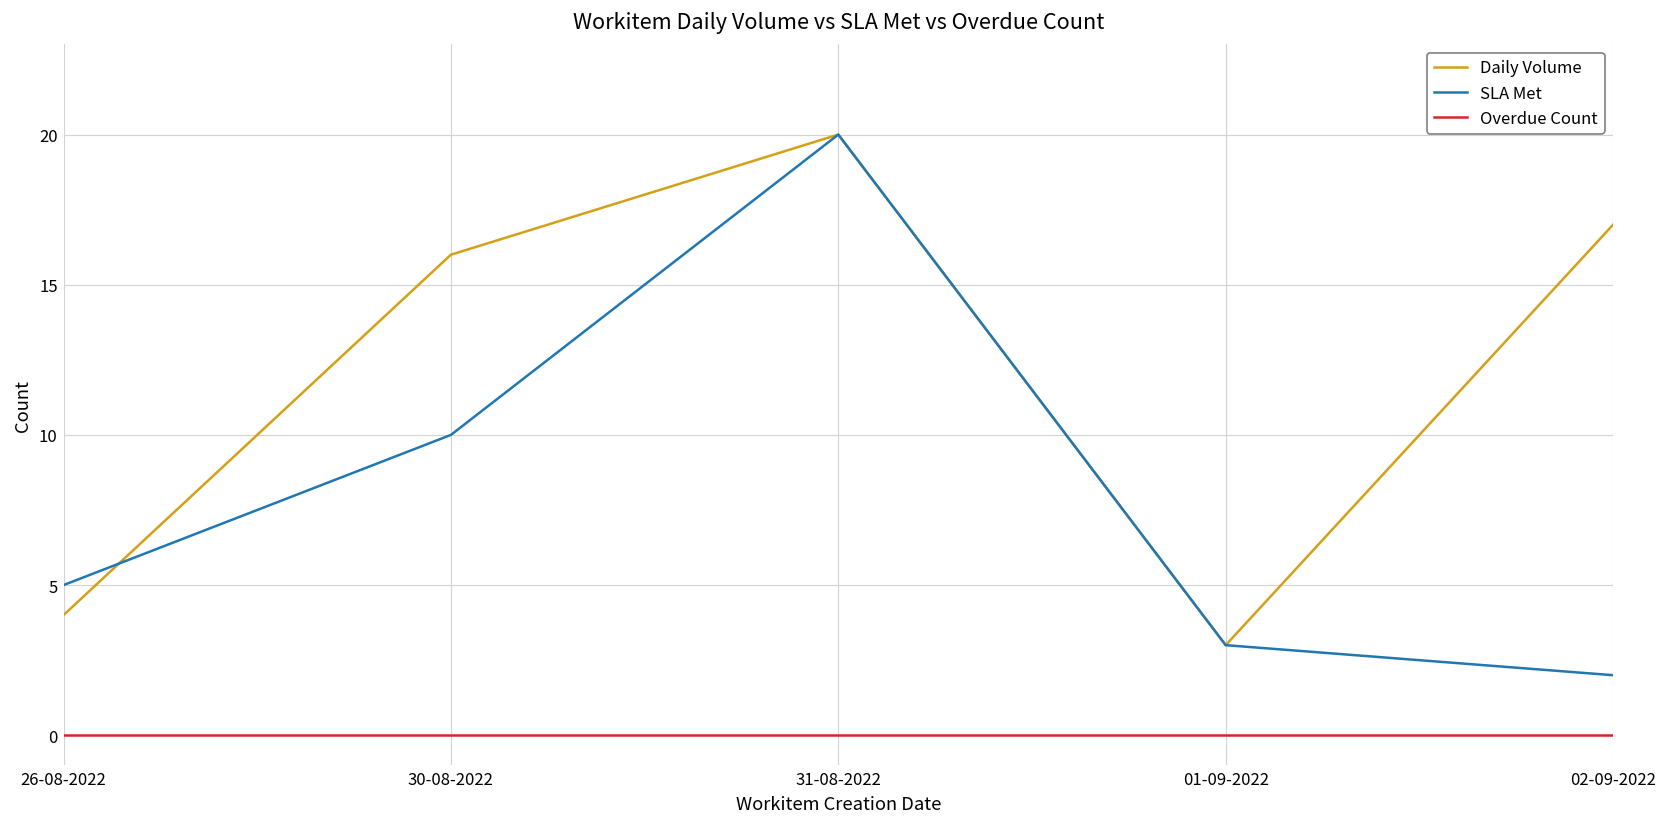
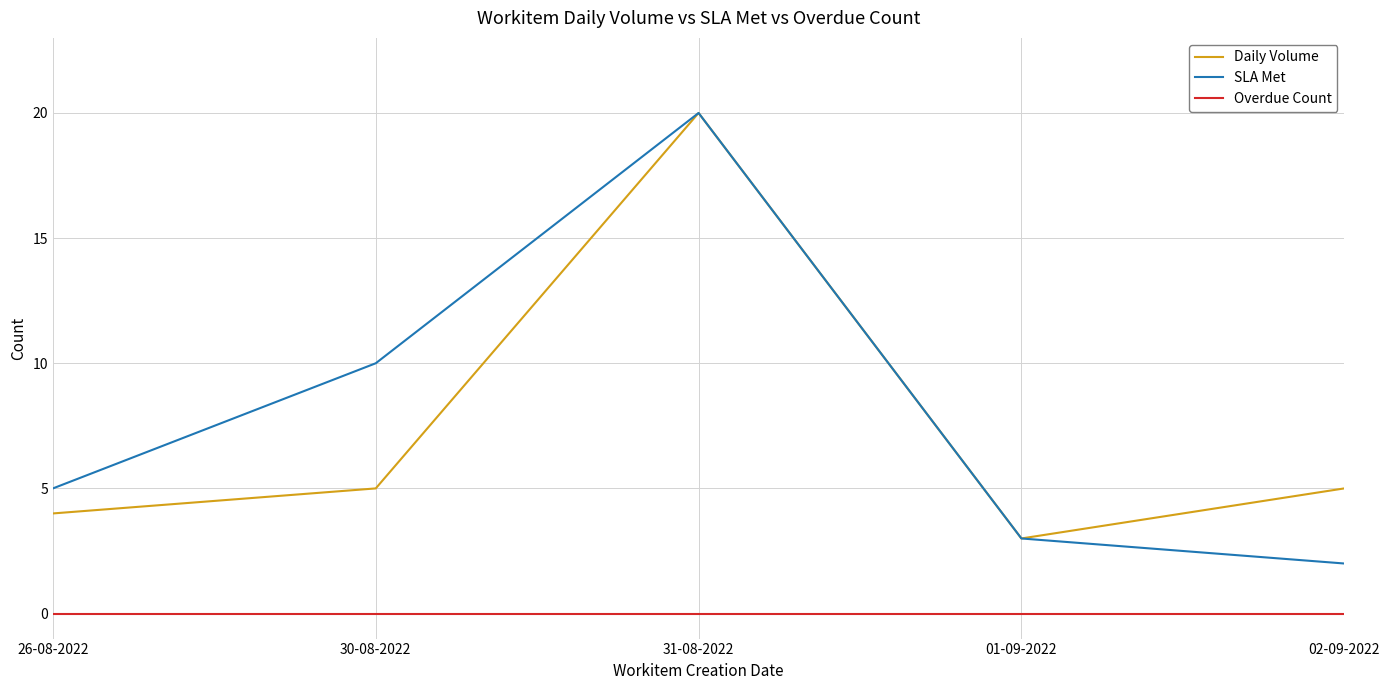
  {
    "Daily Volume": {
      "26-08-2022": 4,
-     "30-08-2022": 16,
-     "02-09-2022": 17
+     "30-08-2022": 5,
+     "02-09-2022": 5
    },
    "SLA Met": {
      "26-08-2022": 5,
      "30-08-2022": 10,
      "02-09-2022": 2
    },
    "Overdue Count": {
      "26-08-2022": 0,
      "30-08-2022": 0,
      "31-08-2022": 0,
      "01-09-2022": 0,
      "02-09-2022": 0
    }
  }
